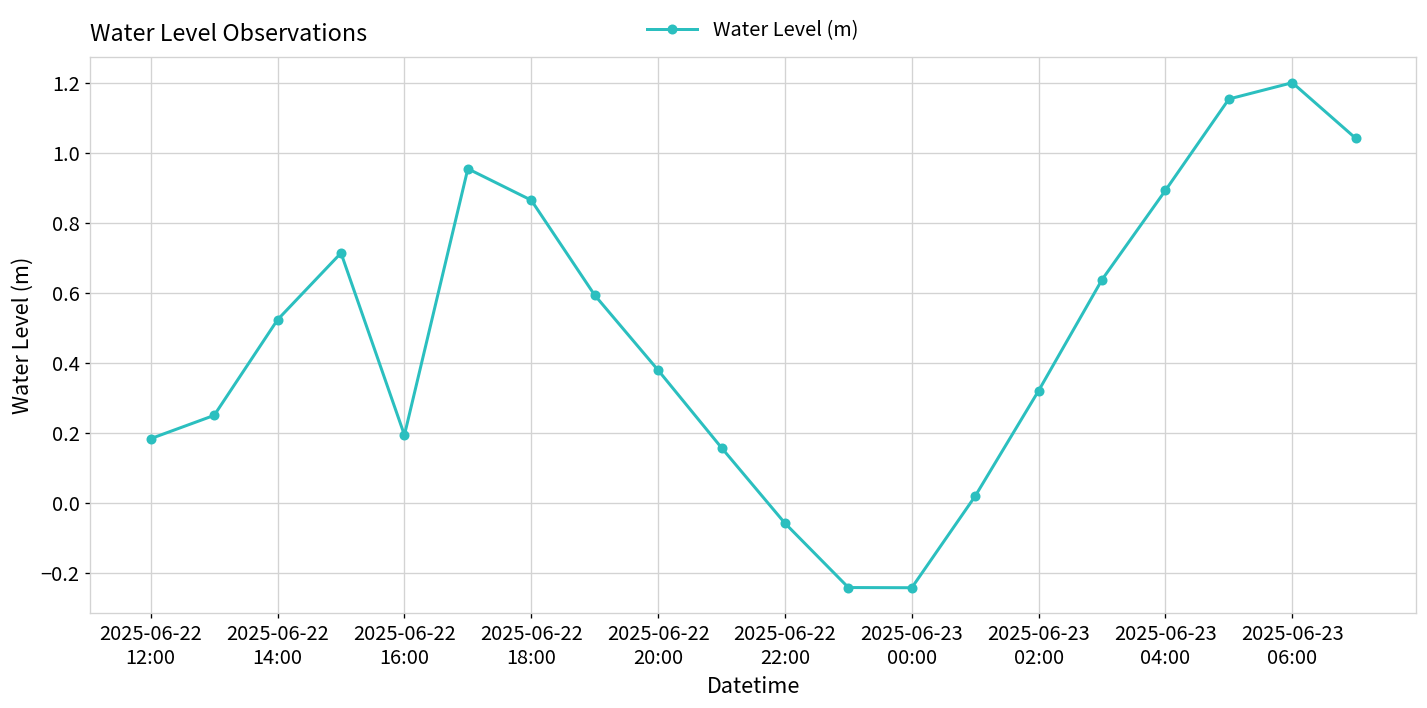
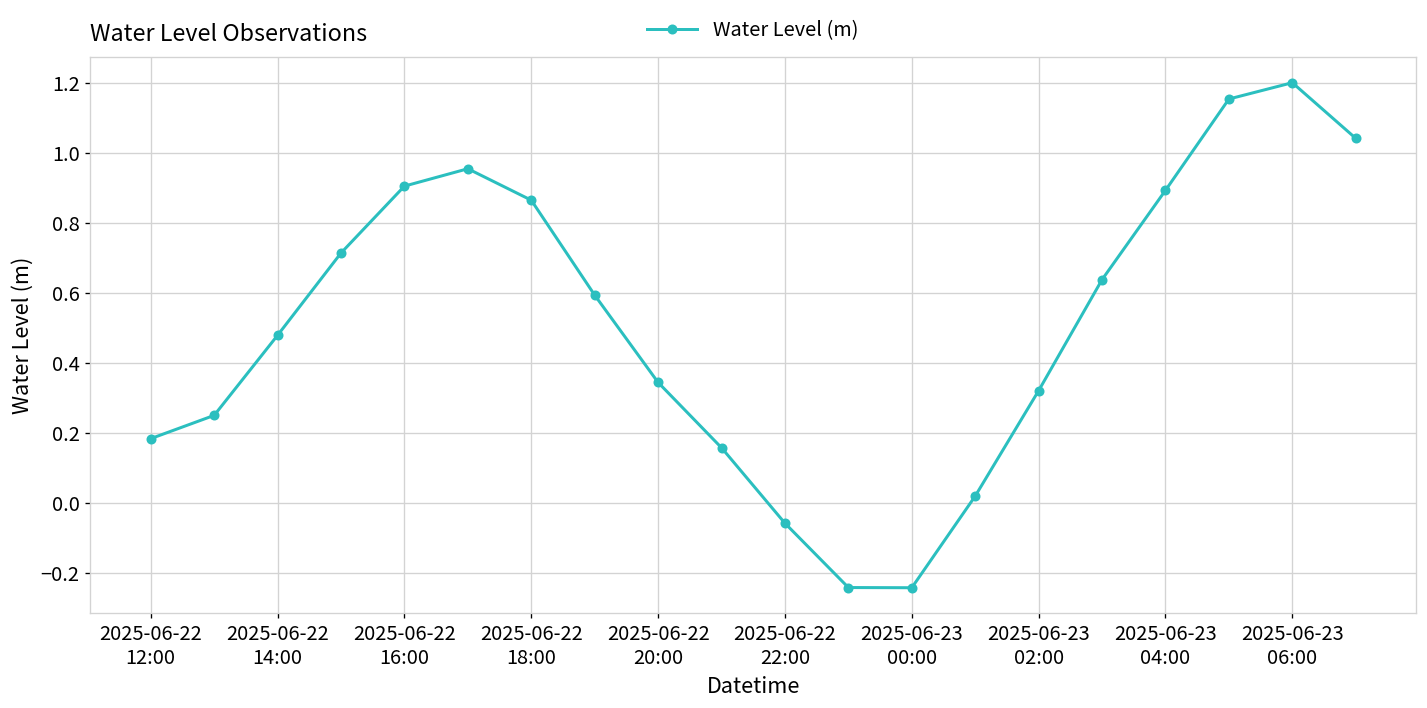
  {
    "2025-06-22 12:00": 0.18,
-   "2025-06-22 14:00": 0.52,
-   "2025-06-22 16:00": 0.19,
+   "2025-06-22 14:00": 0.48,
+   "2025-06-22 16:00": 0.91,
    "2025-06-22 18:00": 0.86,
-   "2025-06-22 20:00": 0.38,
+   "2025-06-22 20:00": 0.34,
    "2025-06-22 22:00": -0.06,
    "2025-06-23 00:00": -0.24,
    "2025-06-23 02:00": 0.32,
    "2025-06-23 04:00": 0.89,
    "2025-06-23 06:00": 1.20
  }
